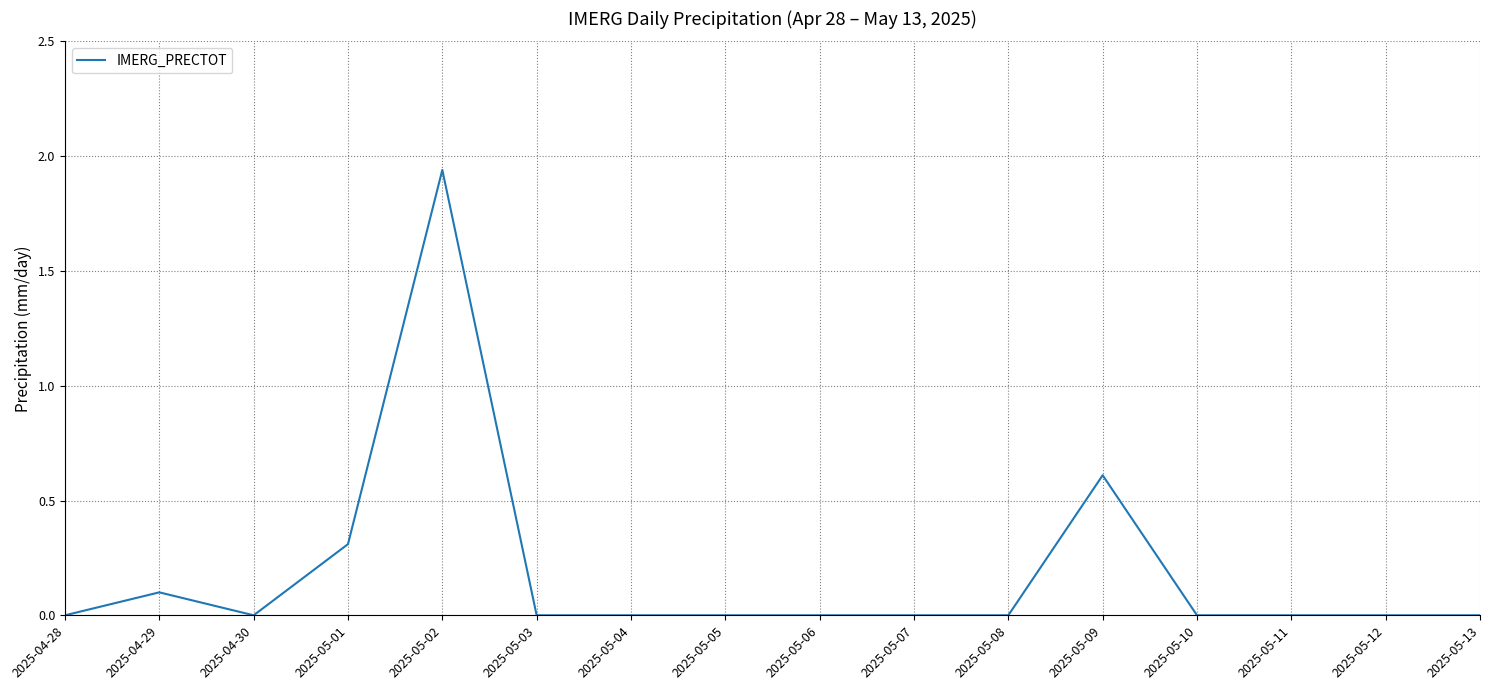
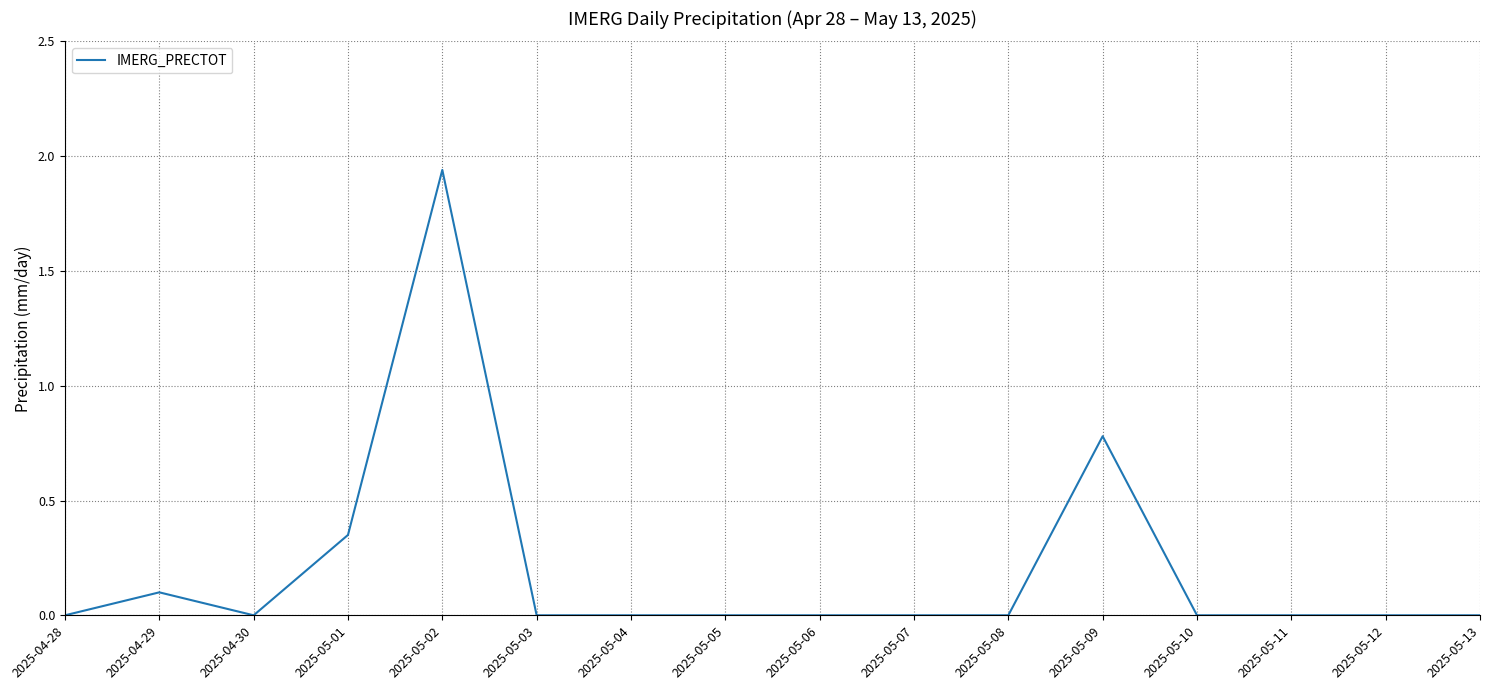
  {
    "2025-04-28": 0.00,
    "2025-04-29": 0.10,
    "2025-04-30": 0.00,
-   "2025-05-01": 0.31,
+   "2025-05-01": 0.35,
    "2025-05-02": 1.94,
    "2025-05-03": 0.00,
    "2025-05-04": 0.00,
    "2025-05-05": 0.00,
    "2025-05-06": 0.00,
    "2025-05-07": 0.00,
    "2025-05-08": 0.00,
-   "2025-05-09": 0.61,
+   "2025-05-09": 0.78,
    "2025-05-10": 0.00,
    "2025-05-11": 0.00,
    "2025-05-12": 0.00,
    "2025-05-13": 0.00
  }
